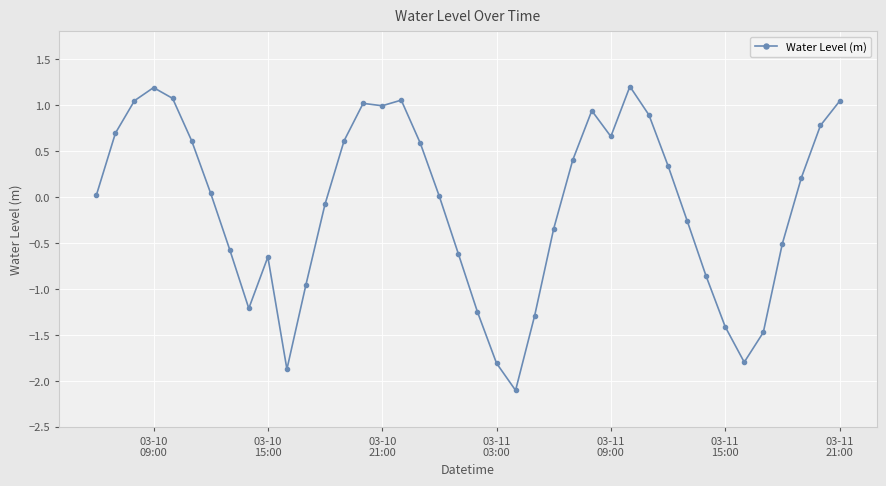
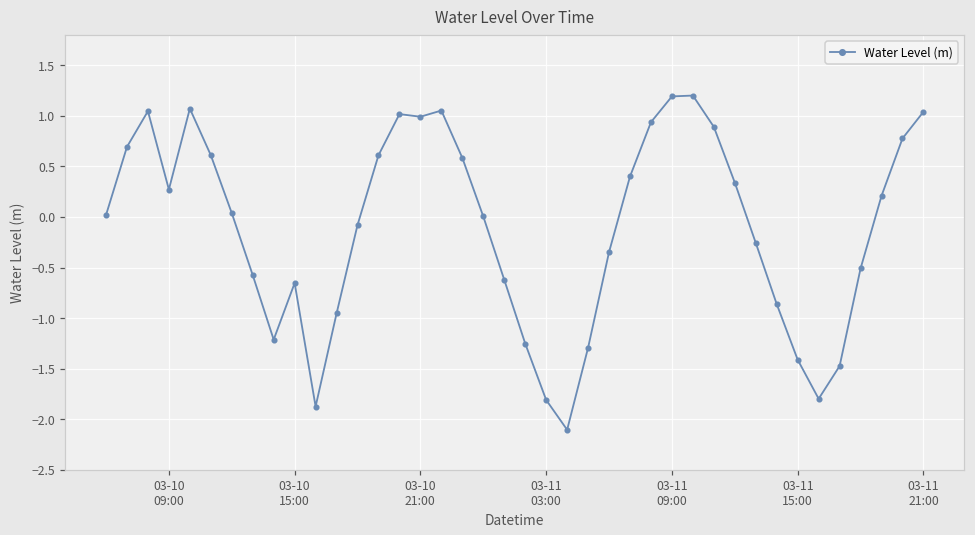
  {
-   "03-10 09:00": 1.2,
+   "03-10 09:00": 0.3,
    "03-10 15:00": -0.7,
    "03-10 21:00": 1.0,
    "03-11 03:00": -1.8,
-   "03-11 09:00": 0.7,
+   "03-11 09:00": 1.2,
    "03-11 15:00": -1.4,
    "03-11 21:00": 1.0
  }
